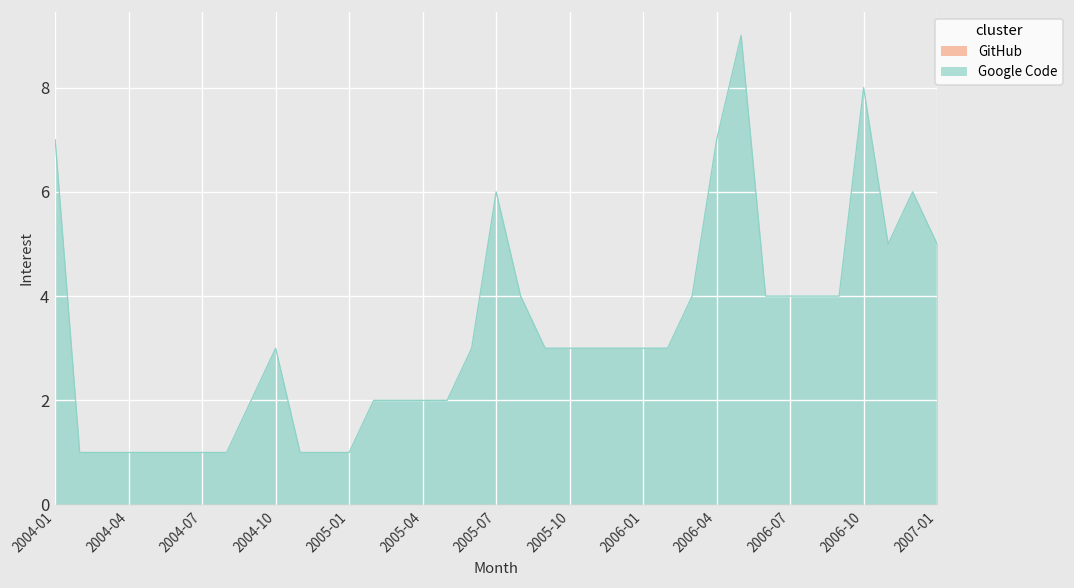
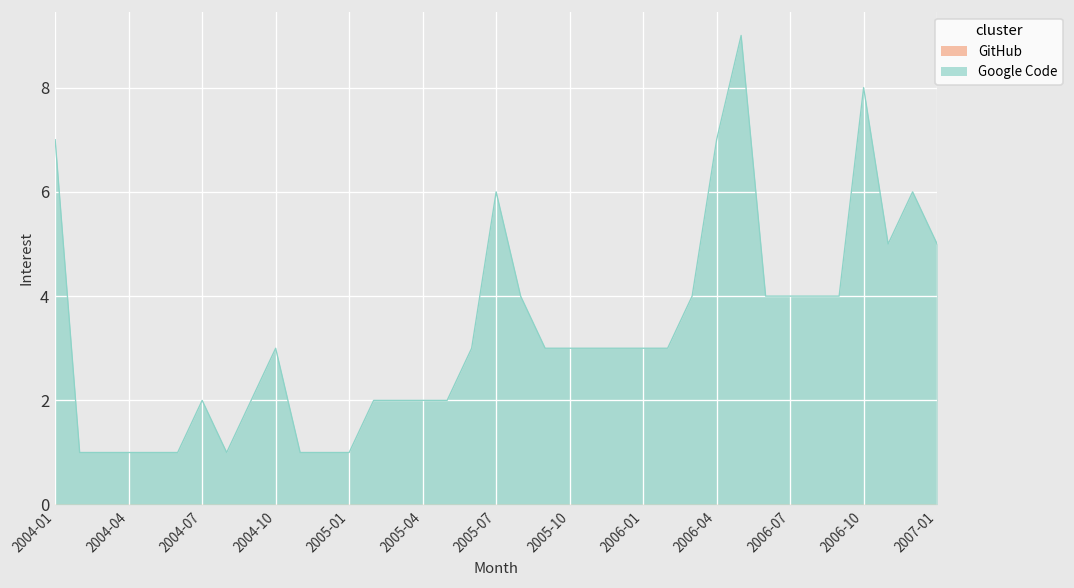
  {
    "GitHub": {
      "2004-01": 0,
      "2004-04": 0,
      "2004-07": 0,
      "2004-10": 0,
      "2005-01": 0,
      "2005-04": 0,
      "2005-07": 0,
      "2005-10": 0,
      "2006-01": 0,
      "2006-04": 0,
      "2006-07": 0,
      "2006-10": 0,
      "2007-01": 0
    },
    "Google Code": {
      "2004-01": 7,
      "2004-04": 1,
-     "2004-07": 1,
+     "2004-07": 2,
      "2004-10": 3,
      "2005-01": 1,
      "2005-04": 2,
      "2005-07": 6,
      "2005-10": 3,
      "2006-01": 3,
      "2006-04": 7,
      "2006-07": 4,
      "2006-10": 8,
      "2007-01": 5
    }
  }
